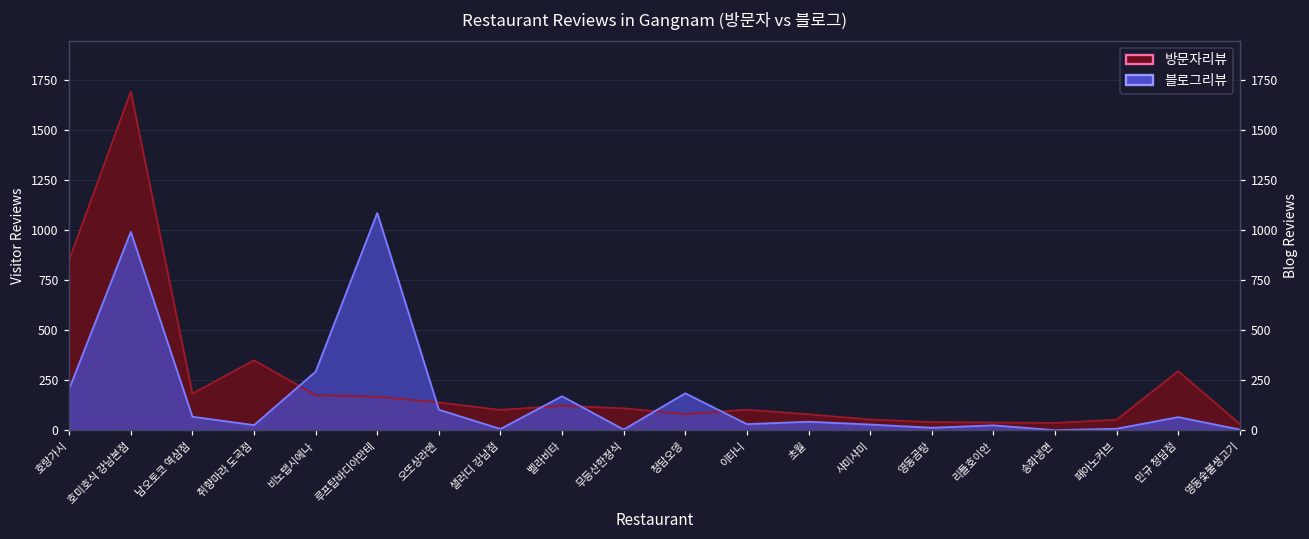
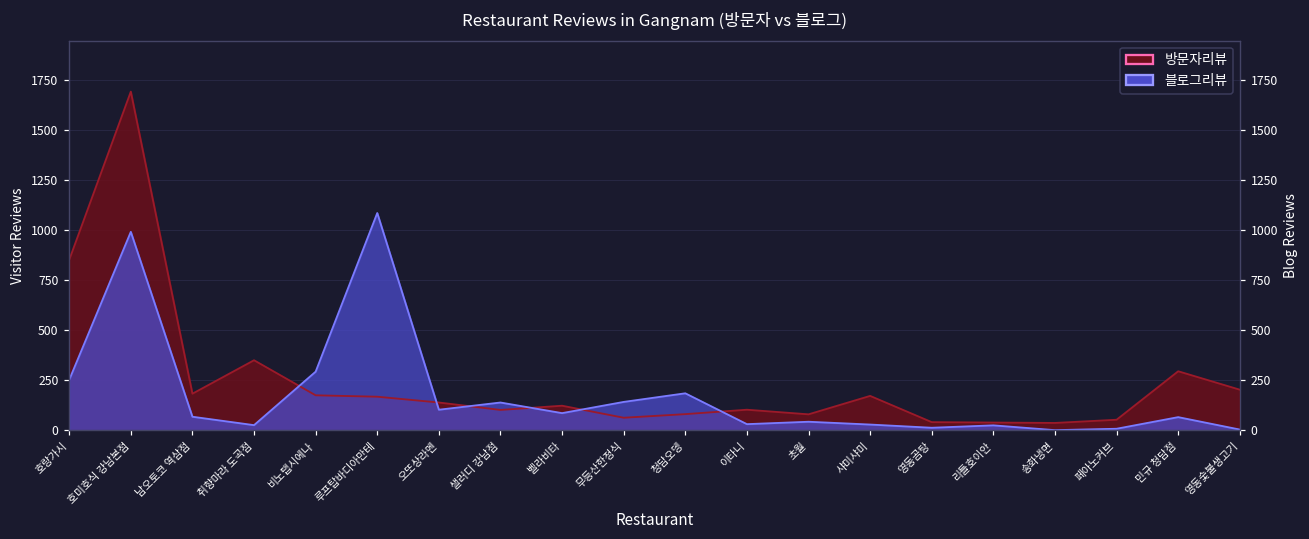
  {
    "방문자리뷰": {
      "호랑가시": 850,
      "호미호식 강남본점": 1690,
      "남오토코 역삼점": 180,
      "취향마라 도곡점": 350,
      "비노탭시에나": 180,
      "루프탑바디아만테": 170,
      "오또상라멘": 140,
      "샐러디 강남점": 100,
      "벨라비타": 120,
-     "무등산한정식": 110,
+     "무등산한정식": 60,
      "청담오뎅": 80,
      "이타니": 100,
      "초월": 80,
-     "샤미샤미": 50,
+     "샤미샤미": 170,
      "영동곰탕": 40,
      "리틀호이안": 40,
      "송화냉면": 40,
      "페아노커브": 50,
      "민규 청담점": 300,
-     "영동숯불생고기": 30
+     "영동숯불생고기": 200
    },
    "블로그리뷰": {
-     "호랑가시": 210,
+     "호랑가시": 250,
      "호미호식 강남본점": 990,
      "남오토코 역삼점": 70,
      "취향마라 도곡점": 30,
      "비노탭시에나": 290,
      "루프탑바디아만테": 1090,
      "오또상라멘": 100,
-     "샐러디 강남점": 10,
-     "벨라비타": 170,
-     "무등산한정식": 0,
+     "샐러디 강남점": 140,
+     "벨라비타": 90,
+     "무등산한정식": 140,
      "청담오뎅": 190,
      "이타니": 30,
      "초월": 40,
      "샤미샤미": 30,
      "영동곰탕": 10,
      "리틀호이안": 30,
      "송화냉면": 0,
      "페아노커브": 10,
      "민규 청담점": 70,
      "영동숯불생고기": 0
    }
  }
